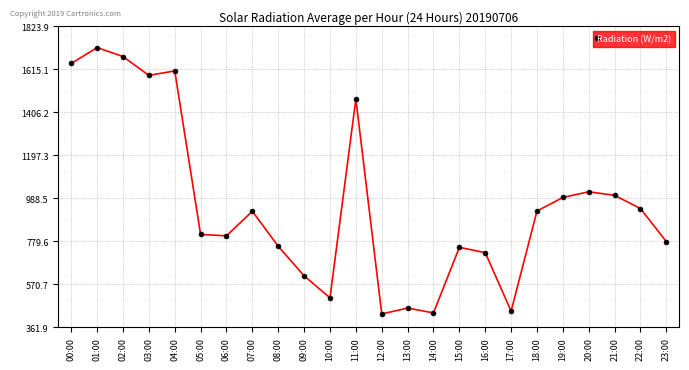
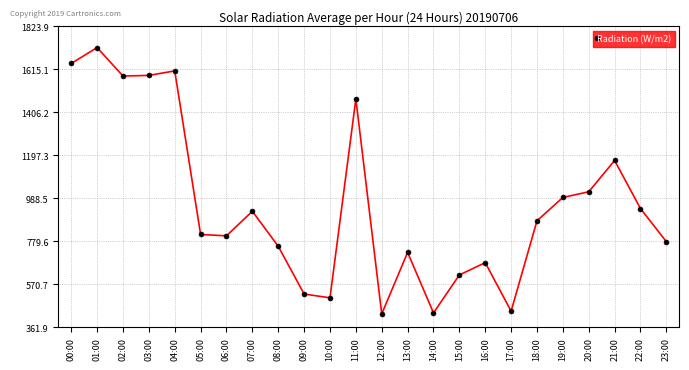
  {
    "00:00": 1640,
    "01:00": 1720,
-   "02:00": 1680,
+   "02:00": 1580,
    "03:00": 1590,
    "04:00": 1610,
    "05:00": 810,
    "06:00": 810,
    "07:00": 930,
    "08:00": 760,
-   "09:00": 610,
+   "09:00": 520,
    "10:00": 500,
    "11:00": 1470,
    "12:00": 430,
-   "13:00": 460,
+   "13:00": 730,
    "14:00": 430,
-   "15:00": 750,
-   "16:00": 720,
+   "15:00": 620,
+   "16:00": 680,
    "17:00": 440,
-   "18:00": 930,
+   "18:00": 880,
    "19:00": 990,
    "20:00": 1020,
-   "21:00": 1000,
+   "21:00": 1170,
    "22:00": 940,
    "23:00": 780
  }
